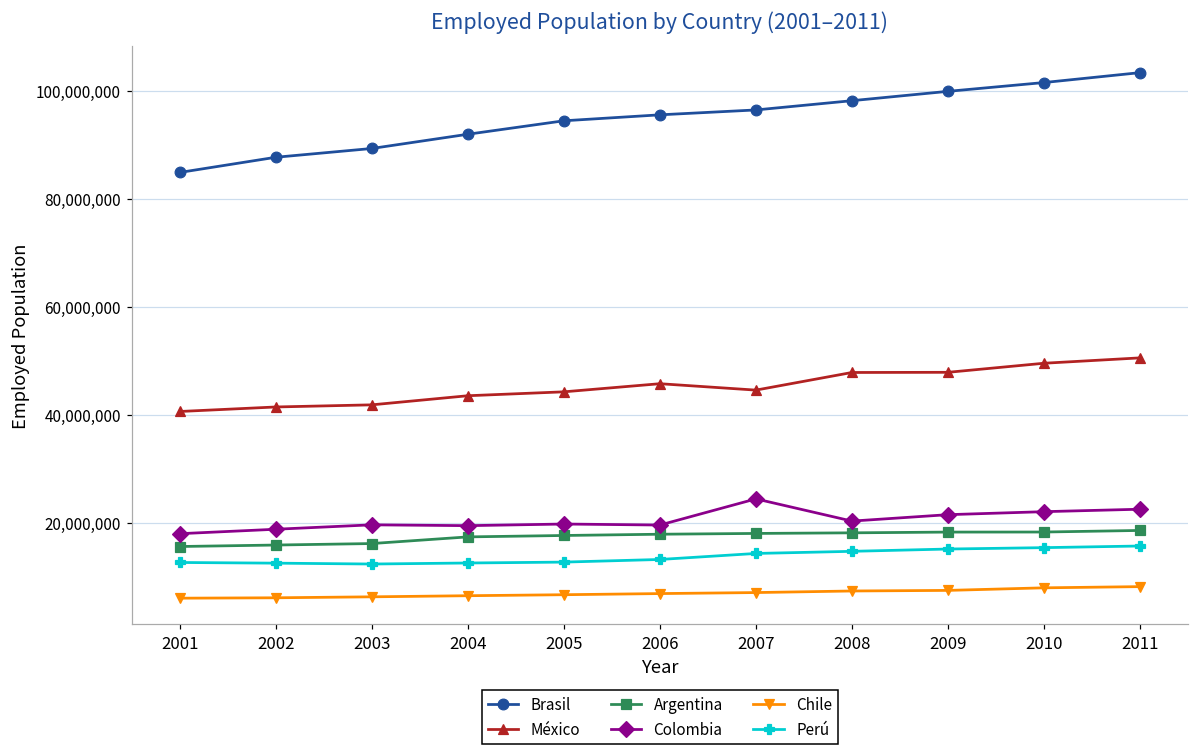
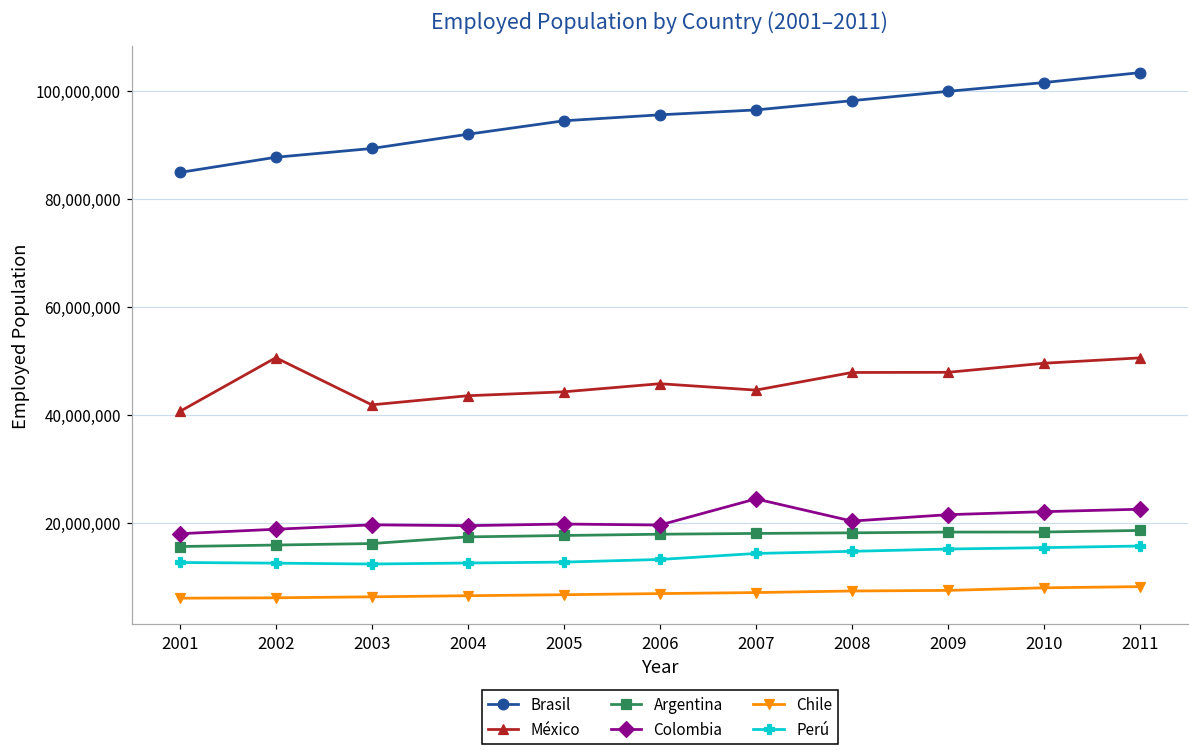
  {
    "Brasil": {
      "2001": "85,000,000",
      "2002": "88,000,000",
      "2003": "89,000,000",
      "2004": "92,000,000",
      "2005": "95,000,000",
      "2006": "96,000,000",
      "2007": "97,000,000",
      "2008": "98,000,000",
      "2009": "100,000,000",
      "2010": "102,000,000",
      "2011": "103,000,000"
    },
    "México": {
      "2001": "41,000,000",
-     "2002": "42,000,000",
+     "2002": "51,000,000",
      "2003": "42,000,000",
      "2004": "44,000,000",
      "2005": "44,000,000",
      "2006": "46,000,000",
      "2007": "45,000,000",
      "2008": "48,000,000",
      "2009": "48,000,000",
      "2010": "50,000,000",
      "2011": "51,000,000"
    },
    "Argentina": {
      "2001": "16,000,000",
      "2002": "16,000,000",
      "2003": "16,000,000",
      "2004": "17,000,000",
      "2005": "18,000,000",
      "2006": "18,000,000",
      "2007": "18,000,000",
      "2008": "18,000,000",
      "2009": "18,000,000",
      "2010": "18,000,000",
      "2011": "19,000,000"
    },
    "Colombia": {
      "2001": "18,000,000",
      "2002": "19,000,000",
      "2003": "20,000,000",
      "2004": "20,000,000",
      "2005": "20,000,000",
      "2006": "20,000,000",
      "2007": "25,000,000",
      "2008": "20,000,000",
      "2009": "22,000,000",
      "2010": "22,000,000",
      "2011": "23,000,000"
    },
    "Chile": {
      "2001": "6,000,000",
      "2002": "6,000,000",
      "2003": "6,000,000",
      "2004": "7,000,000",
      "2005": "7,000,000",
      "2006": "7,000,000",
      "2007": "7,000,000",
      "2008": "7,000,000",
      "2009": "8,000,000",
      "2010": "8,000,000",
      "2011": "8,000,000"
    },
    "Perú": {
      "2001": "13,000,000",
      "2002": "13,000,000",
      "2003": "12,000,000",
      "2004": "13,000,000",
      "2005": "13,000,000",
      "2006": "13,000,000",
      "2007": "14,000,000",
      "2008": "15,000,000",
      "2009": "15,000,000",
      "2010": "15,000,000",
      "2011": "16,000,000"
    }
  }
